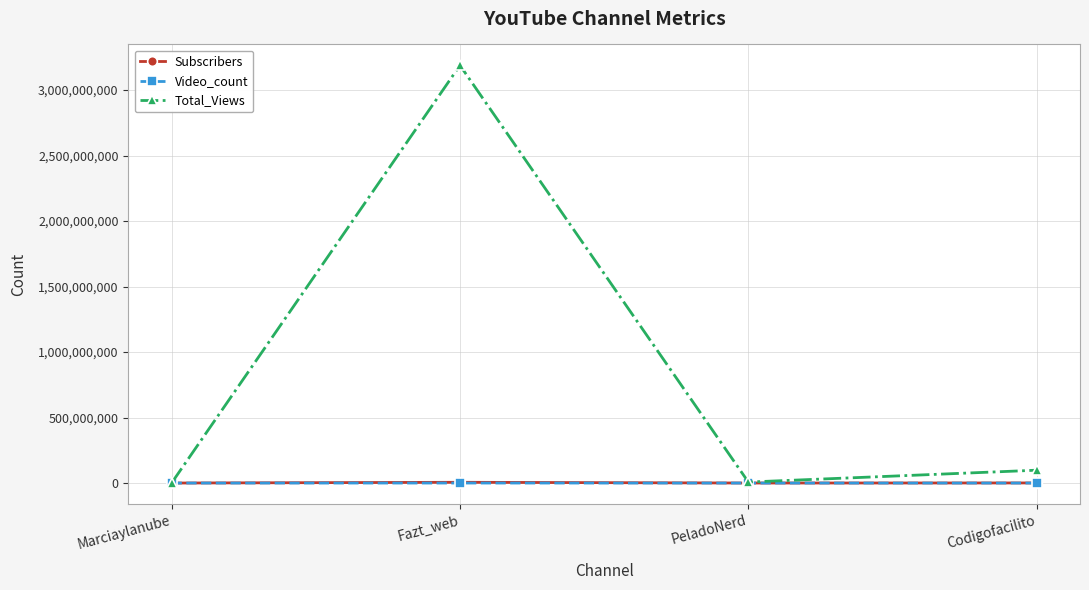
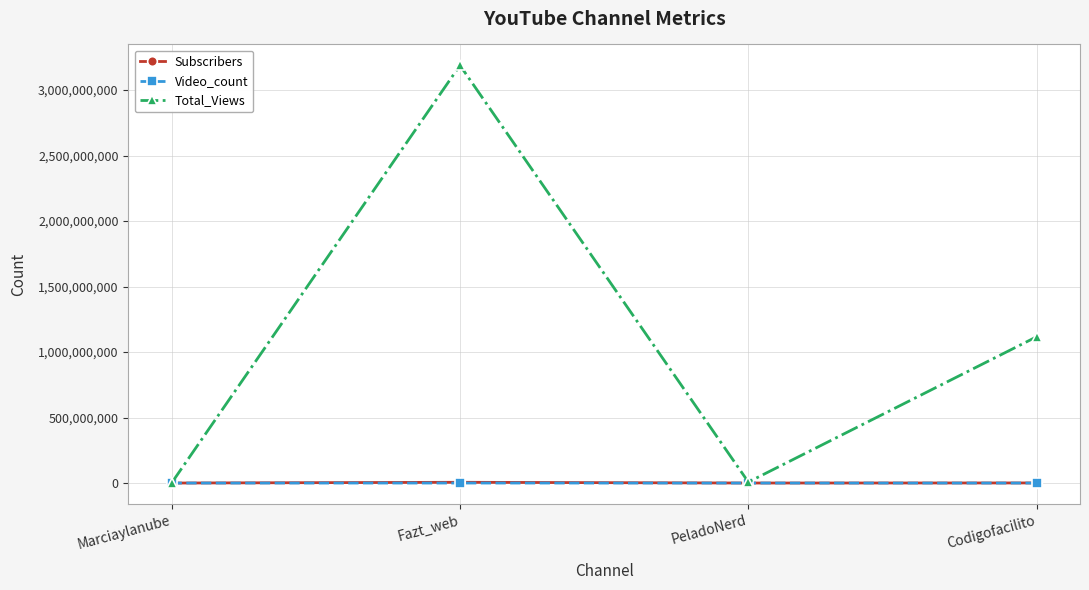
  {
    "Total_Views": {
      "Fazt_web": "3,190,000,000",
-     "Codigofacilito": "100,000,000"
+     "Codigofacilito": "1,120,000,000"
    }
  }
